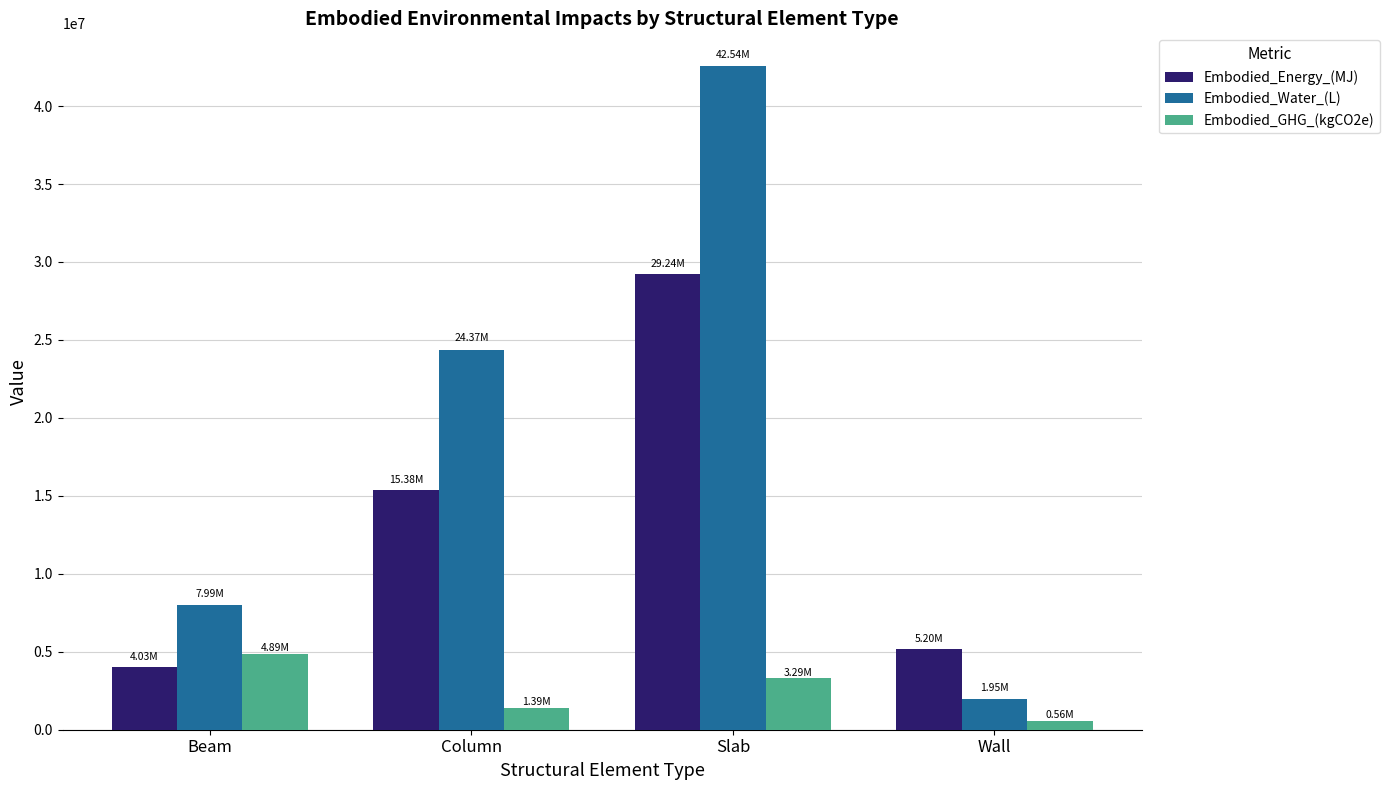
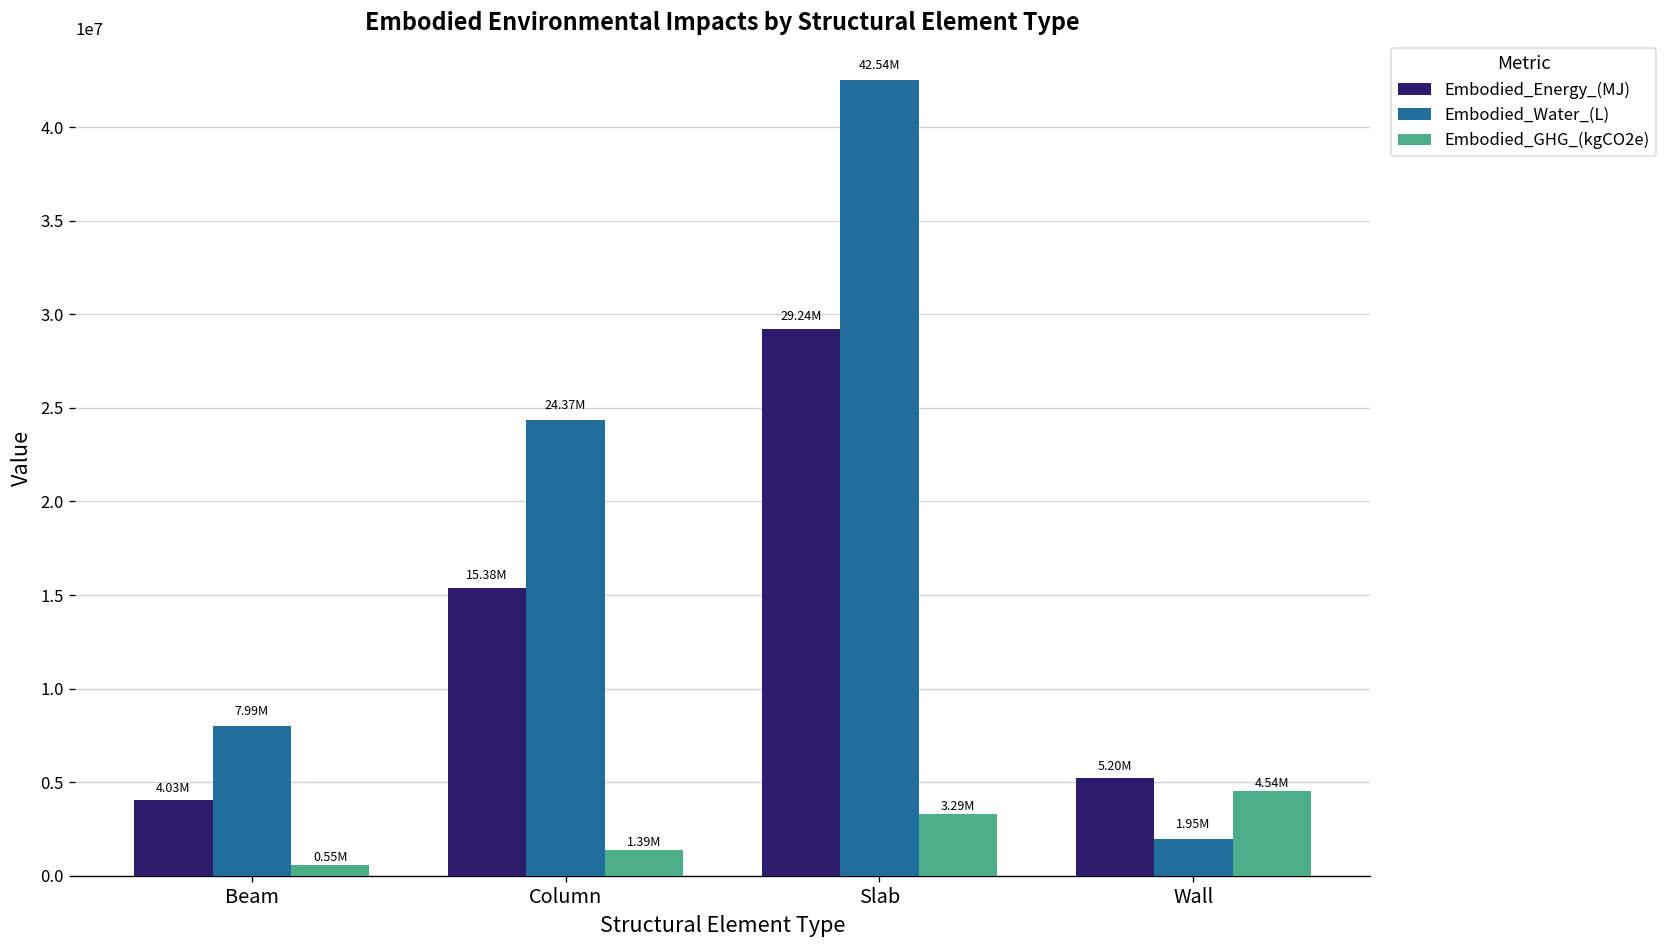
  {
    "Embodied_Energy_(MJ)": {
      "Beam": "4.03M",
      "Column": "15.38M",
      "Slab": "29.24M",
      "Wall": "5.20M"
    },
    "Embodied_Water_(L)": {
      "Beam": "7.99M",
      "Column": "24.37M",
      "Slab": "42.54M",
      "Wall": "1.95M"
    },
    "Embodied_GHG_(kgCO2e)": {
-     "Beam": "4.89M",
+     "Beam": "0.55M",
      "Column": "1.39M",
      "Slab": "3.29M",
-     "Wall": "0.56M"
+     "Wall": "4.54M"
    }
  }
